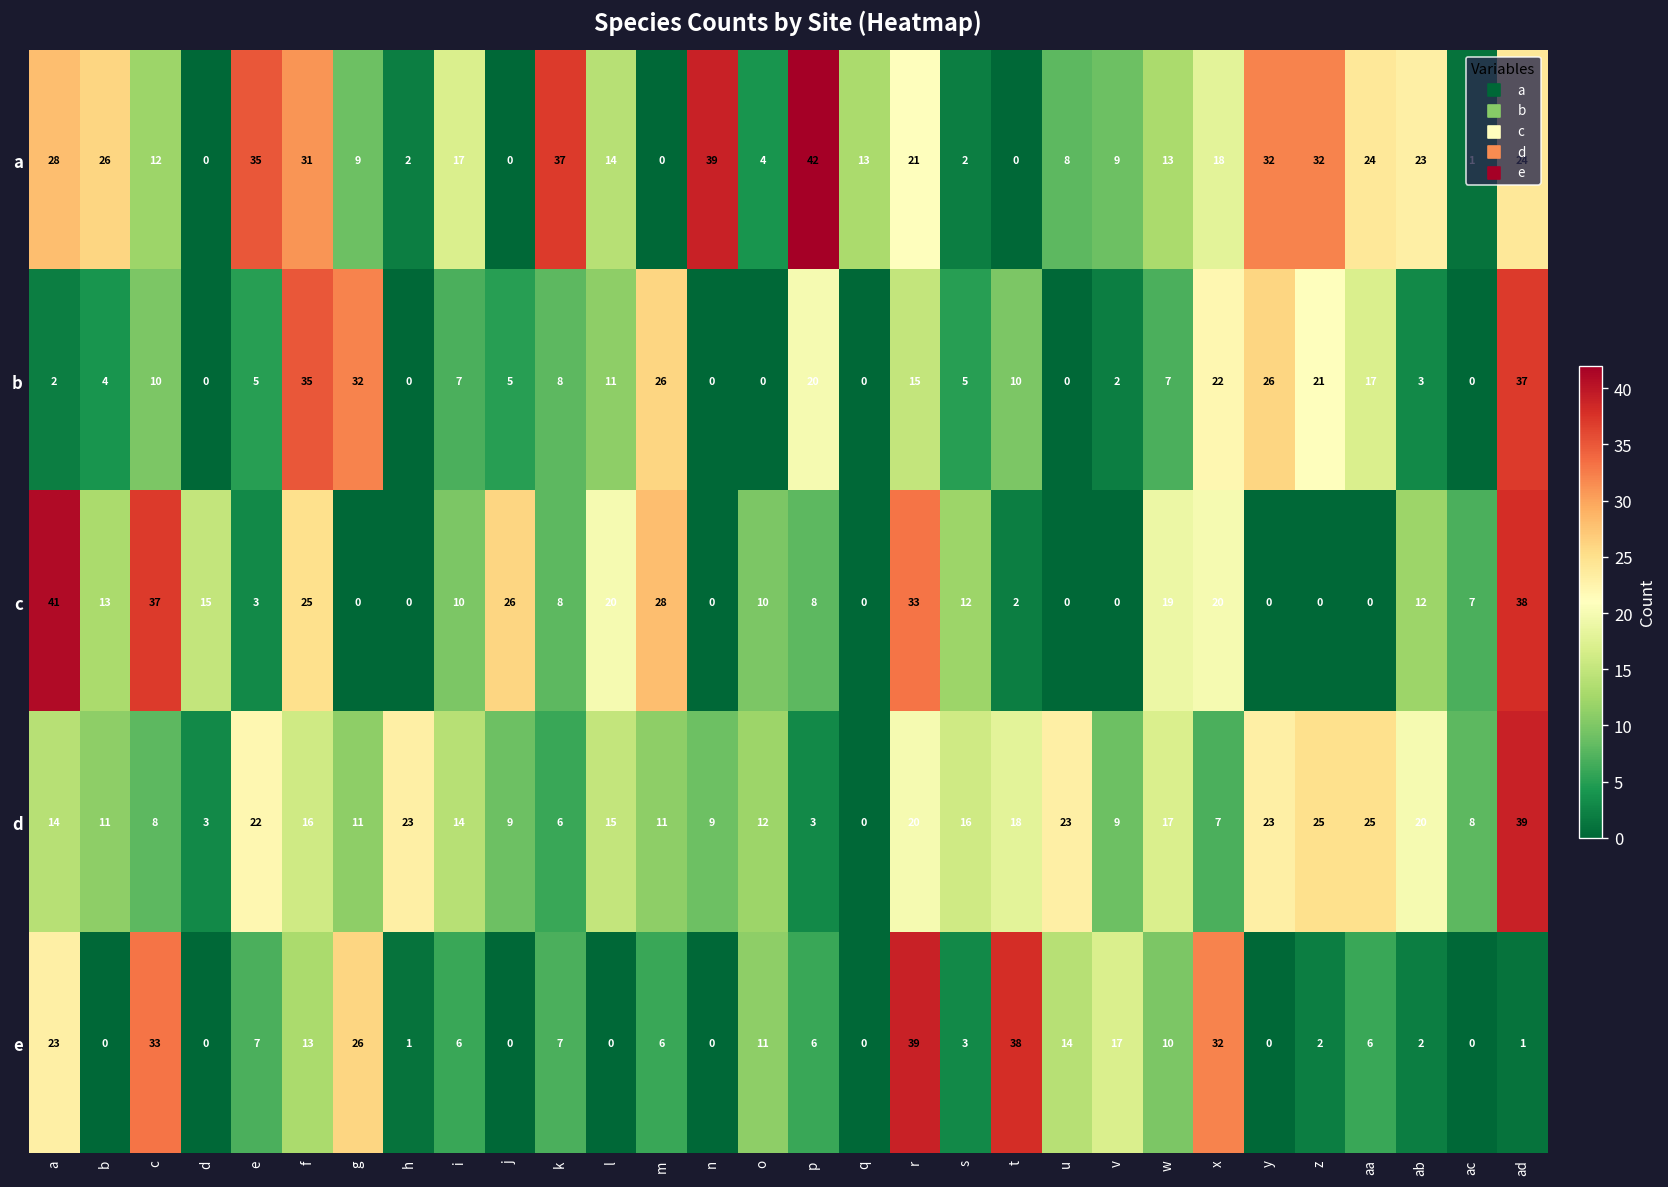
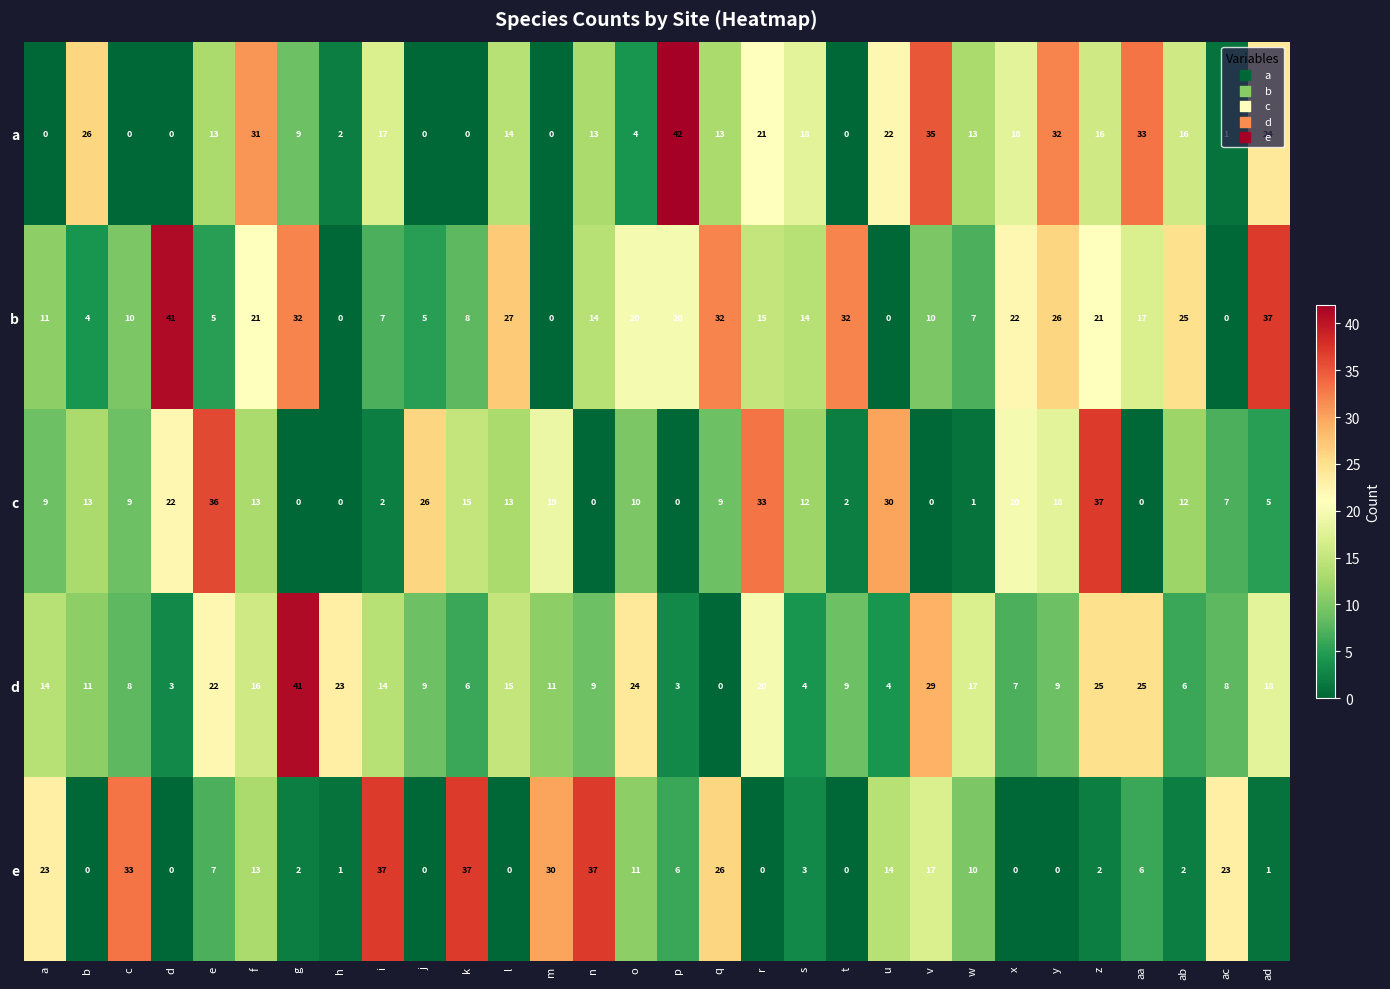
  {
    "a": {
-     "a": 28,
+     "a": 0,
      "b": 26,
-     "c": 12,
+     "c": 0,
      "d": 0,
-     "e": 35,
+     "e": 13,
      "f": 31,
      "g": 9,
      "h": 2,
      "i": 17,
      "j": 0,
-     "k": 37,
+     "k": 0,
      "l": 14,
      "m": 0,
-     "n": 39,
+     "n": 13,
      "o": 4,
      "p": 42,
      "q": 13,
      "r": 21,
-     "s": 2,
+     "s": 18,
      "t": 0,
-     "u": 8,
-     "v": 9,
+     "u": 22,
+     "v": 35,
      "w": 13,
      "x": 18,
      "y": 32,
-     "z": 32,
-     "aa": 24,
-     "ab": 23
+     "z": 16,
+     "aa": 33,
+     "ab": 16
    },
    "b": {
-     "a": 2,
+     "a": 11,
      "b": 4,
      "c": 10,
-     "d": 0,
+     "d": 41,
      "e": 5,
-     "f": 35,
+     "f": 21,
      "g": 32,
      "h": 0,
      "i": 7,
      "j": 5,
      "k": 8,
-     "l": 11,
-     "m": 26,
-     "n": 0,
-     "o": 0,
+     "l": 27,
+     "m": 0,
+     "n": 14,
+     "o": 20,
      "p": 20,
-     "q": 0,
+     "q": 32,
      "r": 15,
-     "s": 5,
-     "t": 10,
+     "s": 14,
+     "t": 32,
      "u": 0,
-     "v": 2,
+     "v": 10,
      "w": 7,
      "x": 22,
      "y": 26,
      "z": 21,
      "aa": 17,
-     "ab": 3,
+     "ab": 25,
      "ac": 0,
      "ad": 37
    },
    "c": {
-     "a": 41,
+     "a": 9,
      "b": 13,
-     "c": 37,
-     "d": 15,
-     "e": 3,
-     "f": 25,
+     "c": 9,
+     "d": 22,
+     "e": 36,
+     "f": 13,
      "g": 0,
      "h": 0,
-     "i": 10,
+     "i": 2,
      "j": 26,
-     "k": 8,
-     "l": 20,
-     "m": 28,
+     "k": 15,
+     "l": 13,
+     "m": 19,
      "n": 0,
      "o": 10,
-     "p": 8,
-     "q": 0,
+     "p": 0,
+     "q": 9,
      "r": 33,
      "s": 12,
      "t": 2,
-     "u": 0,
+     "u": 30,
      "v": 0,
-     "w": 19,
+     "w": 1,
      "x": 20,
-     "y": 0,
-     "z": 0,
+     "y": 18,
+     "z": 37,
      "aa": 0,
      "ab": 12,
      "ac": 7,
-     "ad": 38
+     "ad": 5
    },
    "d": {
      "a": 14,
      "b": 11,
      "c": 8,
      "d": 3,
      "e": 22,
      "f": 16,
-     "g": 11,
+     "g": 41,
      "h": 23,
      "i": 14,
      "j": 9,
      "k": 6,
      "l": 15,
      "m": 11,
      "n": 9,
-     "o": 12,
+     "o": 24,
      "p": 3,
      "q": 0,
      "r": 20,
-     "s": 16,
-     "t": 18,
-     "u": 23,
-     "v": 9,
+     "s": 4,
+     "t": 9,
+     "u": 4,
+     "v": 29,
      "w": 17,
      "x": 7,
-     "y": 23,
+     "y": 9,
      "z": 25,
      "aa": 25,
-     "ab": 20,
+     "ab": 6,
      "ac": 8,
-     "ad": 39
+     "ad": 18
    },
    "e": {
      "a": 23,
      "b": 0,
      "c": 33,
      "d": 0,
      "e": 7,
      "f": 13,
-     "g": 26,
+     "g": 2,
      "h": 1,
-     "i": 6,
+     "i": 37,
      "j": 0,
-     "k": 7,
+     "k": 37,
      "l": 0,
-     "m": 6,
-     "n": 0,
+     "m": 30,
+     "n": 37,
      "o": 11,
      "p": 6,
-     "q": 0,
-     "r": 39,
+     "q": 26,
+     "r": 0,
      "s": 3,
-     "t": 38,
+     "t": 0,
      "u": 14,
      "v": 17,
      "w": 10,
-     "x": 32,
+     "x": 0,
      "y": 0,
      "z": 2,
      "aa": 6,
      "ab": 2,
-     "ac": 0,
+     "ac": 23,
      "ad": 1
    }
  }
